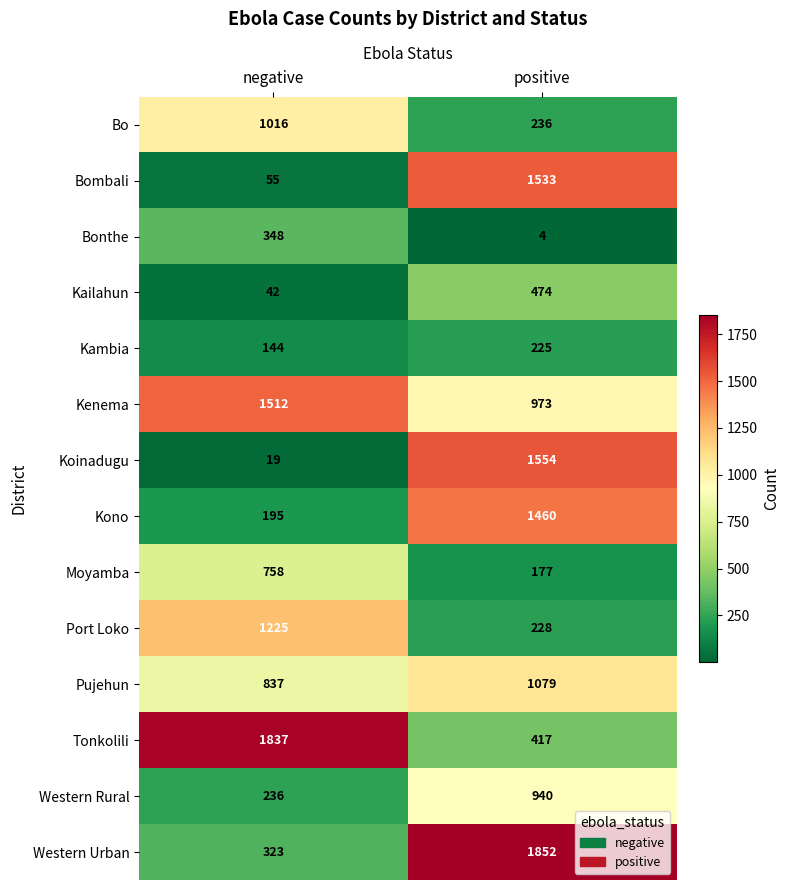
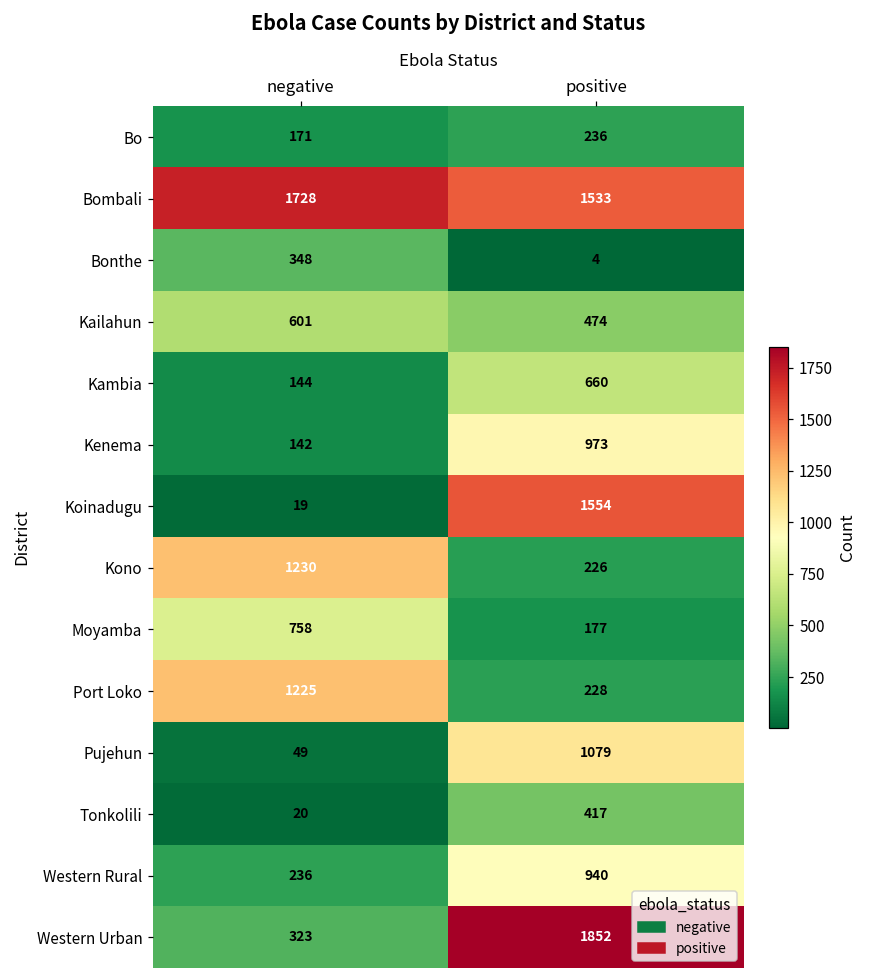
  {
    "Bo": {
-     "negative": 1016,
+     "negative": 171,
      "positive": 236
    },
    "Bombali": {
-     "negative": 55,
+     "negative": 1728,
      "positive": 1533
    },
    "Bonthe": {
      "negative": 348,
      "positive": 4
    },
    "Kailahun": {
-     "negative": 42,
+     "negative": 601,
      "positive": 474
    },
    "Kambia": {
      "negative": 144,
-     "positive": 225
+     "positive": 660
    },
    "Kenema": {
-     "negative": 1512,
+     "negative": 142,
      "positive": 973
    },
    "Koinadugu": {
      "negative": 19,
      "positive": 1554
    },
    "Kono": {
-     "negative": 195,
-     "positive": 1460
+     "negative": 1230,
+     "positive": 226
    },
    "Moyamba": {
      "negative": 758,
      "positive": 177
    },
    "Port Loko": {
      "negative": 1225,
      "positive": 228
    },
    "Pujehun": {
-     "negative": 837,
+     "negative": 49,
      "positive": 1079
    },
    "Tonkolili": {
-     "negative": 1837,
+     "negative": 20,
      "positive": 417
    },
    "Western Rural": {
      "negative": 236,
      "positive": 940
    },
    "Western Urban": {
      "negative": 323,
      "positive": 1852
    }
  }
